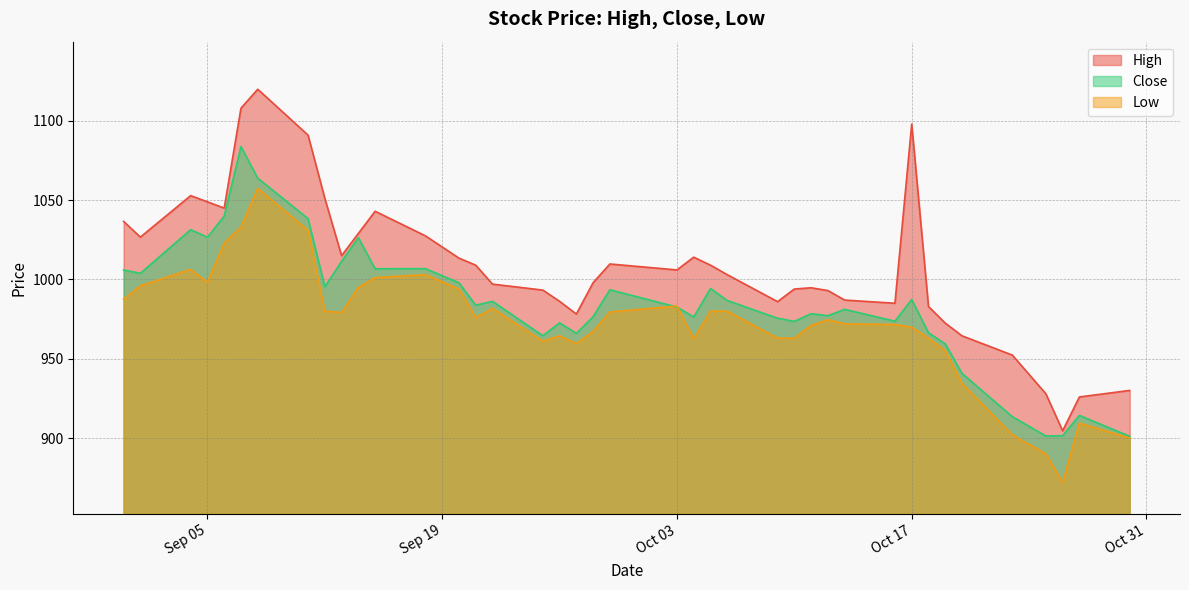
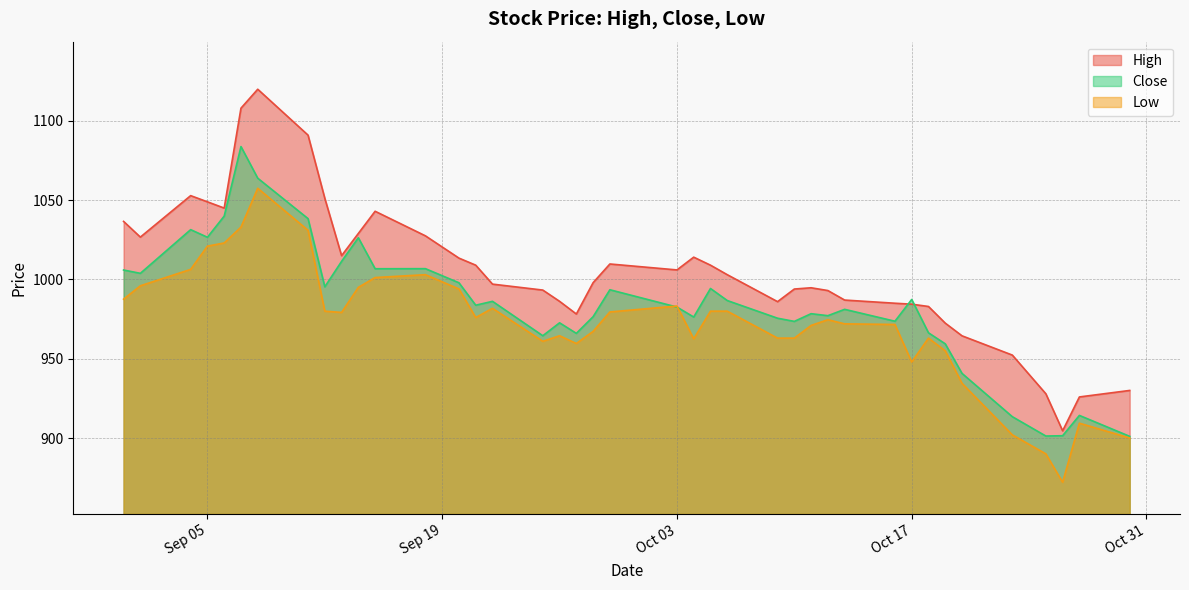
  {
    "High": {
      "Sep 05": 1049,
      "Oct 03": 1006,
-     "Oct 17": 1098
+     "Oct 17": 984
    },
    "Close": {
      "Sep 05": 1027,
      "Oct 17": 987
    },
    "Low": {
-     "Sep 05": 998,
-     "Oct 17": 970
+     "Sep 05": 1021,
+     "Oct 17": 948
    }
  }
